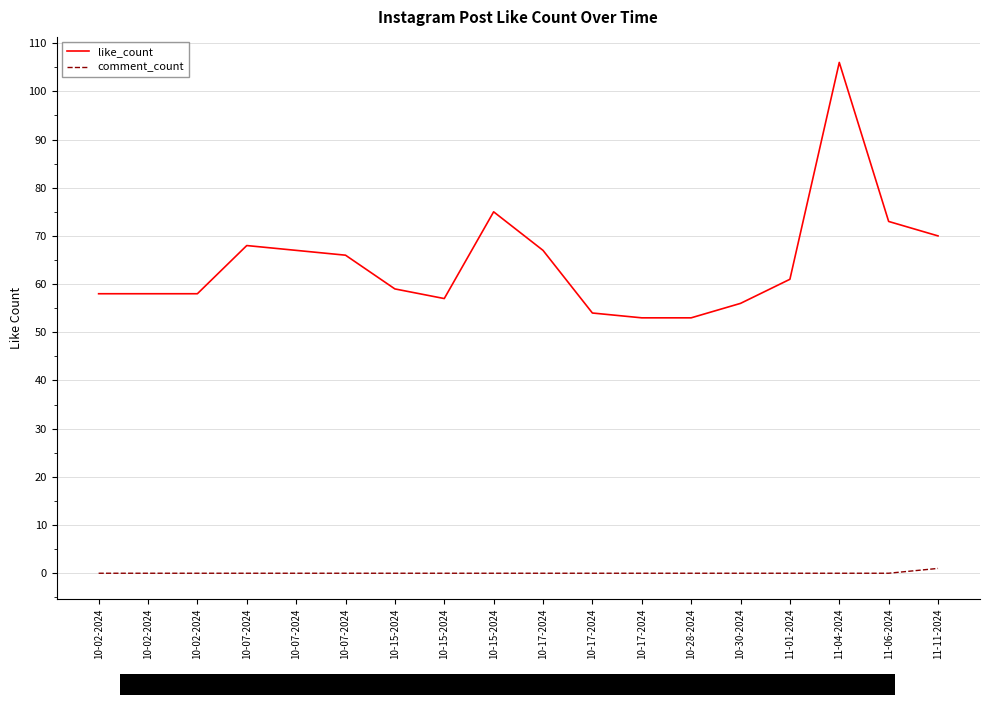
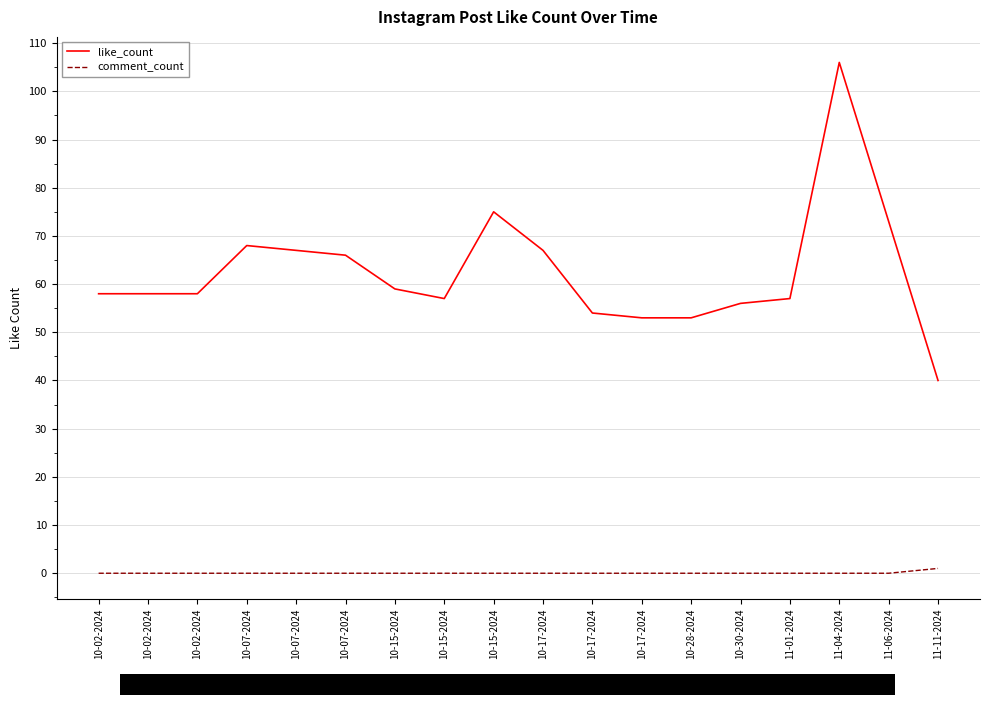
  {
    "like_count": {
      "10-28-2024": 53,
      "10-30-2024": 56,
-     "11-01-2024": 61,
+     "11-01-2024": 57,
      "11-04-2024": 106,
      "11-06-2024": 73,
-     "11-11-2024": 70
+     "11-11-2024": 40
    },
    "comment_count": {
      "10-28-2024": 0,
      "10-30-2024": 0,
      "11-01-2024": 0,
      "11-04-2024": 0,
      "11-06-2024": 0,
      "11-11-2024": 1
    }
  }
